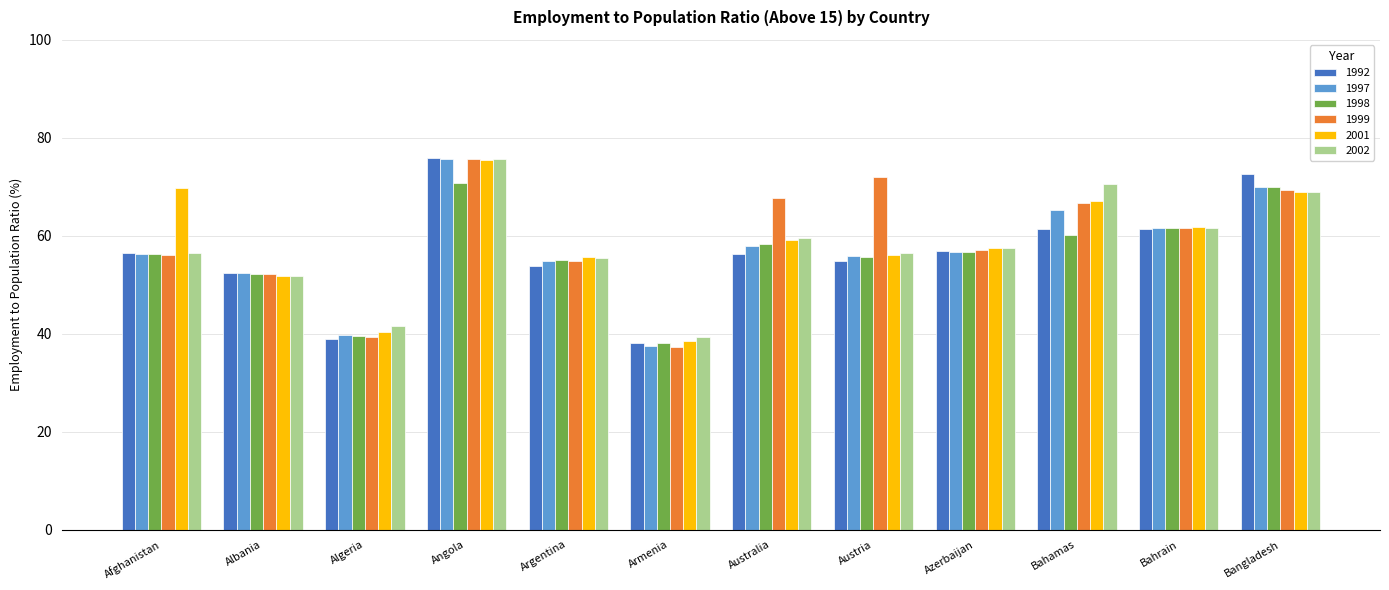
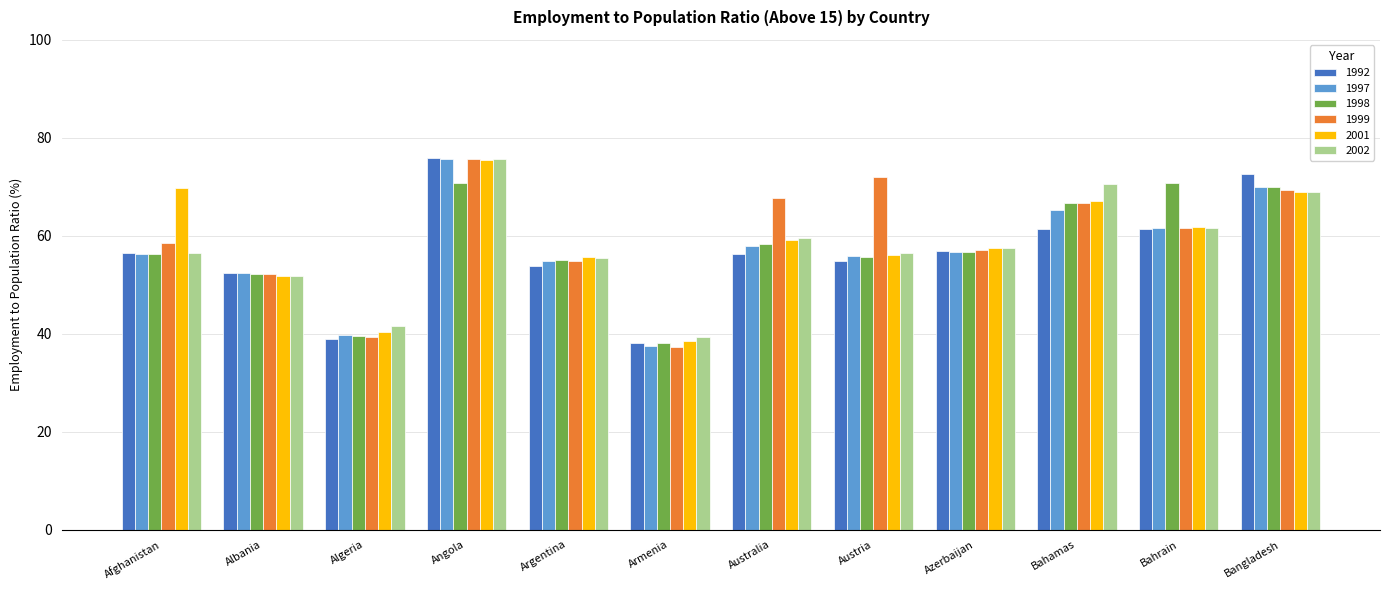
  {
    "1998": {
      "Afghanistan": 56,
      "Albania": 52,
      "Algeria": 40,
      "Angola": 71,
      "Argentina": 55,
      "Armenia": 38,
      "Australia": 58,
      "Austria": 56,
      "Azerbaijan": 57,
-     "Bahamas": 60,
-     "Bahrain": 62,
+     "Bahamas": 67,
+     "Bahrain": 71,
      "Bangladesh": 70
    },
    "1999": {
-     "Afghanistan": 56,
+     "Afghanistan": 59,
      "Albania": 52,
      "Algeria": 39,
      "Angola": 76,
      "Argentina": 55,
      "Armenia": 37,
      "Australia": 68,
      "Austria": 72,
      "Azerbaijan": 57,
      "Bahamas": 67,
      "Bahrain": 62,
      "Bangladesh": 69
    },
    "2001": {
      "Afghanistan": 70,
      "Albania": 52,
      "Algeria": 40,
      "Angola": 76,
      "Argentina": 56,
      "Armenia": 39,
      "Australia": 59,
      "Austria": 56,
      "Azerbaijan": 58,
      "Bahamas": 67,
      "Bahrain": 62,
      "Bangladesh": 69
    },
    "2002": {
      "Afghanistan": 56,
      "Albania": 52,
      "Algeria": 42,
      "Angola": 76,
      "Argentina": 55,
      "Armenia": 39,
      "Australia": 60,
      "Austria": 57,
      "Azerbaijan": 58,
      "Bahamas": 71,
      "Bahrain": 62,
      "Bangladesh": 69
    }
  }
